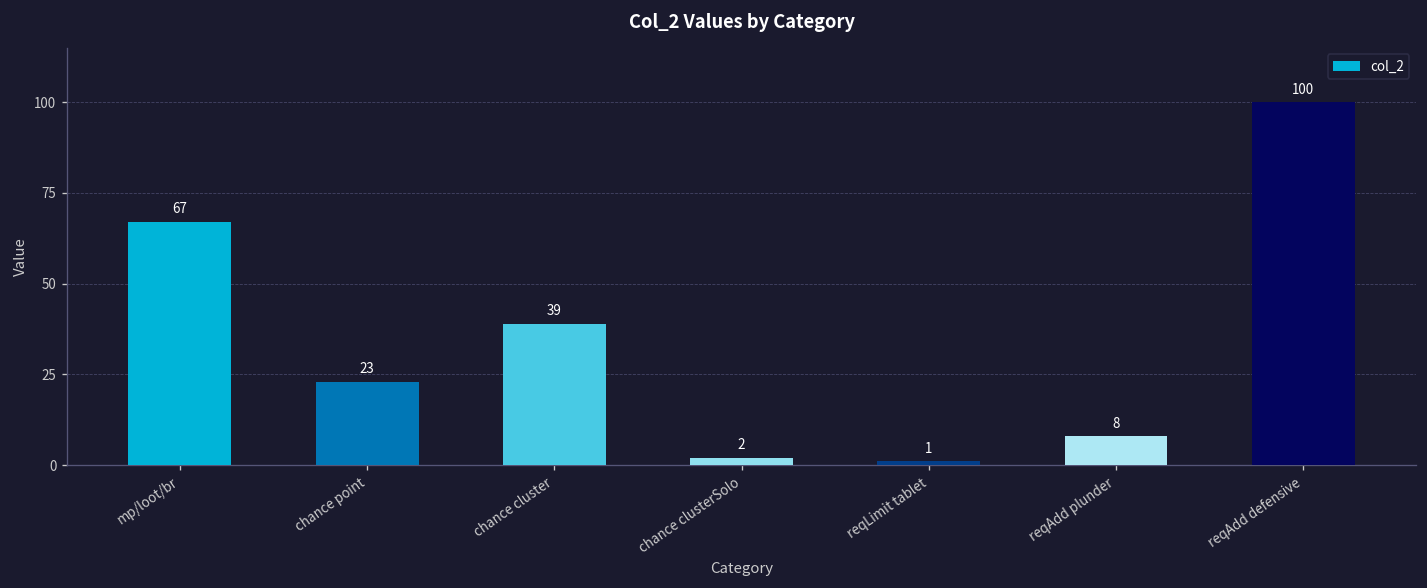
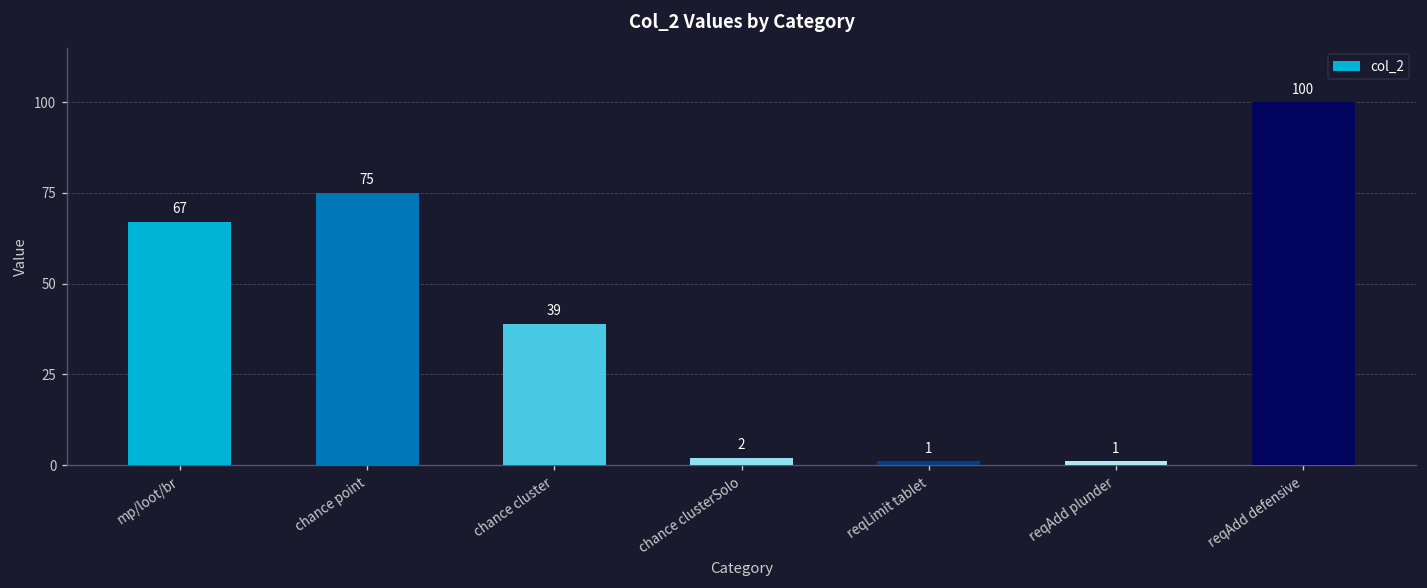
  {
    "mp/loot/br": 67,
-   "chance point": 23,
+   "chance point": 75,
    "chance cluster": 39,
    "chance clusterSolo": 2,
    "reqLimit tablet": 1,
-   "reqAdd plunder": 8,
+   "reqAdd plunder": 1,
    "reqAdd defensive": 100
  }
